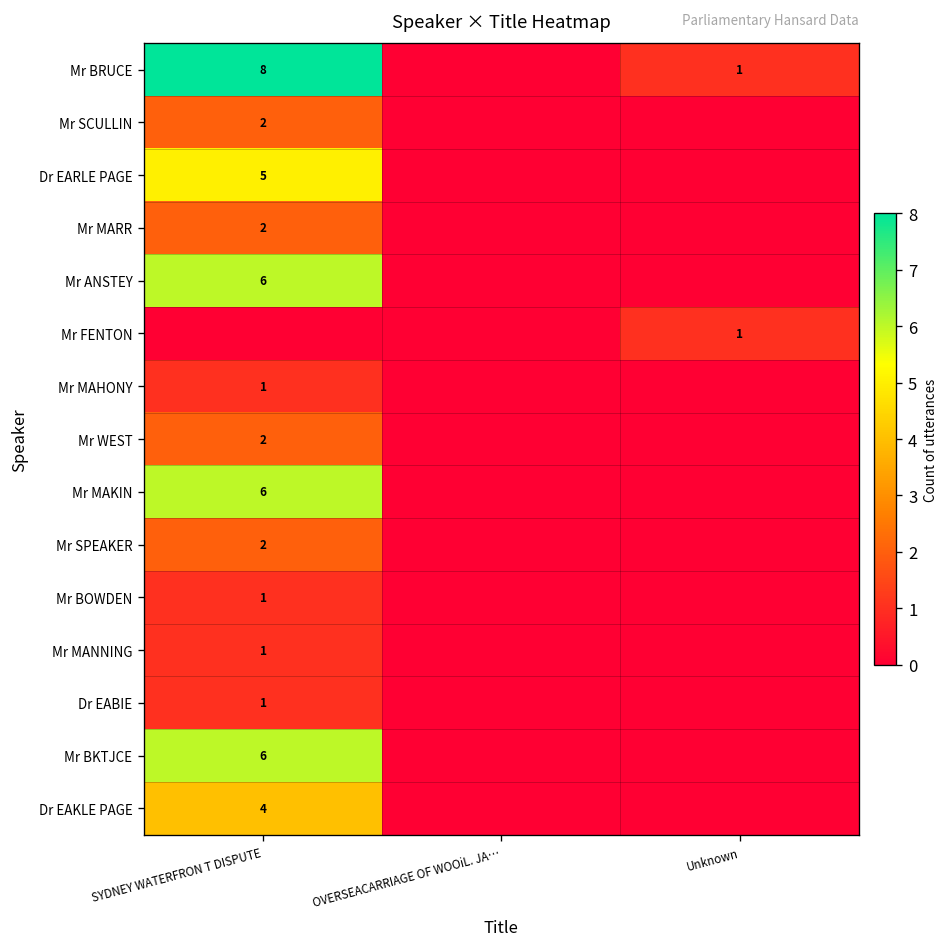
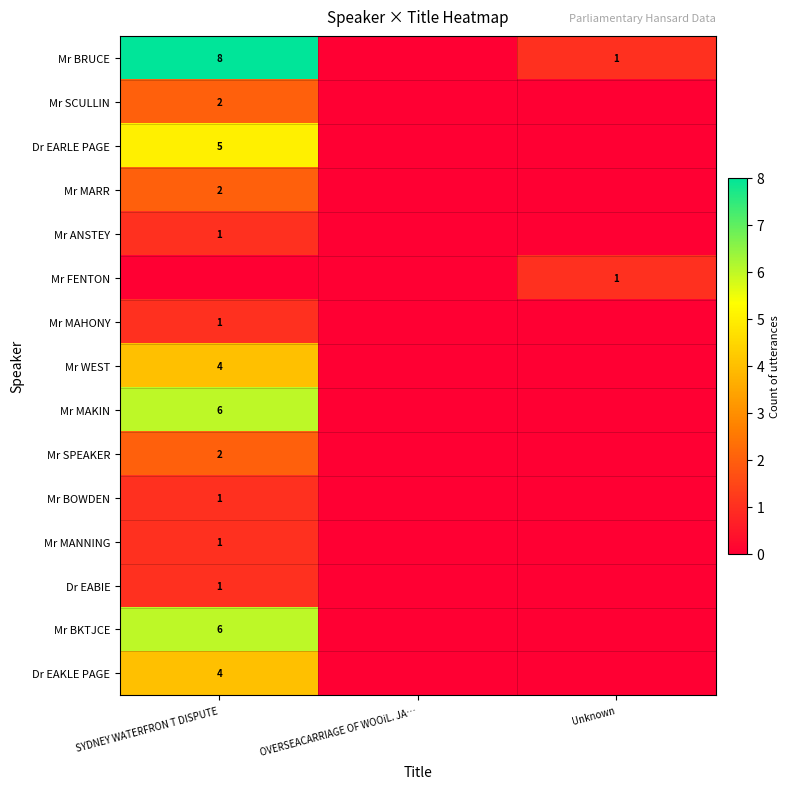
  {
    "Mr BRUCE": {
      "SYDNEY WATERFRON T DISPUTE": 8,
      "Unknown": 1
    },
    "Mr SCULLIN": {
      "SYDNEY WATERFRON T DISPUTE": 2
    },
    "Dr EARLE PAGE": {
      "SYDNEY WATERFRON T DISPUTE": 5
    },
    "Mr MARR": {
      "SYDNEY WATERFRON T DISPUTE": 2
    },
    "Mr ANSTEY": {
-     "SYDNEY WATERFRON T DISPUTE": 6
+     "SYDNEY WATERFRON T DISPUTE": 1
    },
    "Mr FENTON": {
      "Unknown": 1
    },
    "Mr MAHONY": {
      "SYDNEY WATERFRON T DISPUTE": 1
    },
    "Mr WEST": {
-     "SYDNEY WATERFRON T DISPUTE": 2
+     "SYDNEY WATERFRON T DISPUTE": 4
    },
    "Mr MAKIN": {
      "SYDNEY WATERFRON T DISPUTE": 6
    },
    "Mr SPEAKER": {
      "SYDNEY WATERFRON T DISPUTE": 2
    },
    "Mr BOWDEN": {
      "SYDNEY WATERFRON T DISPUTE": 1
    },
    "Mr MANNING": {
      "SYDNEY WATERFRON T DISPUTE": 1
    },
    "Dr EABIE": {
      "SYDNEY WATERFRON T DISPUTE": 1
    },
    "Mr BKTJCE": {
      "SYDNEY WATERFRON T DISPUTE": 6
    },
    "Dr EAKLE PAGE": {
      "SYDNEY WATERFRON T DISPUTE": 4
    }
  }
